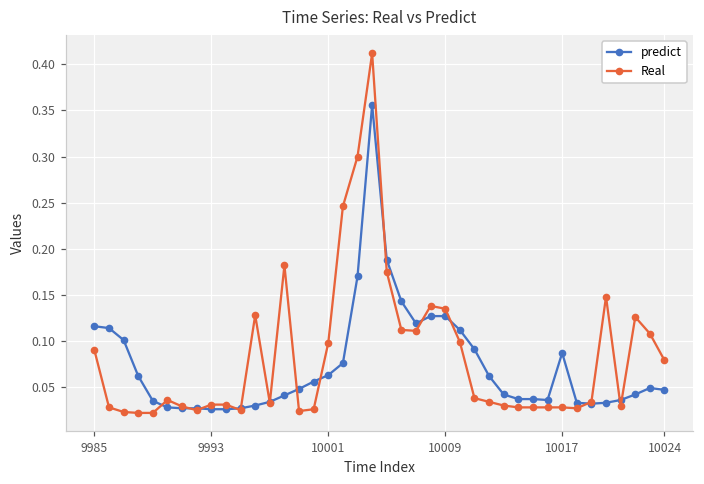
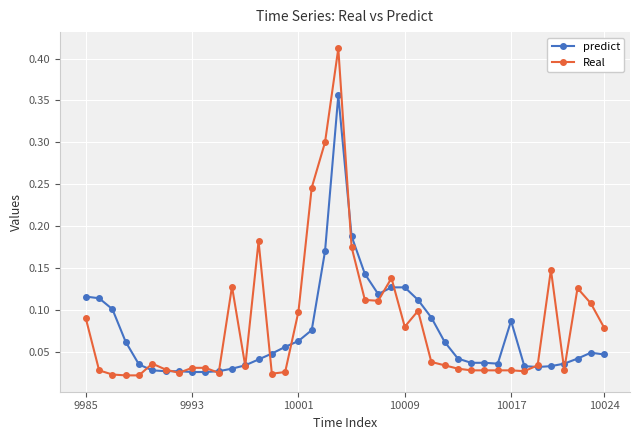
  {
    "predict": {
      "9985": 0.12,
      "9993": 0.03,
      "10001": 0.06,
      "10009": 0.13,
      "10017": 0.09,
      "10024": 0.05
    },
    "Real": {
      "9985": 0.09,
      "9993": 0.03,
      "10001": 0.10,
-     "10009": 0.14,
+     "10009": 0.08,
      "10017": 0.03,
      "10024": 0.08
    }
  }
